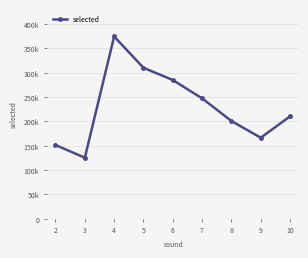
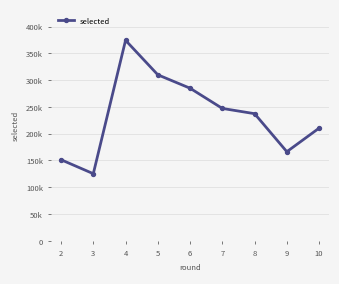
  {
    "2": 150000,
    "3": 130000,
    "4": 370000,
    "5": 310000,
    "6": 280000,
    "7": 250000,
-   "8": 200000,
+   "8": 240000,
    "9": 170000,
    "10": 210000
  }
